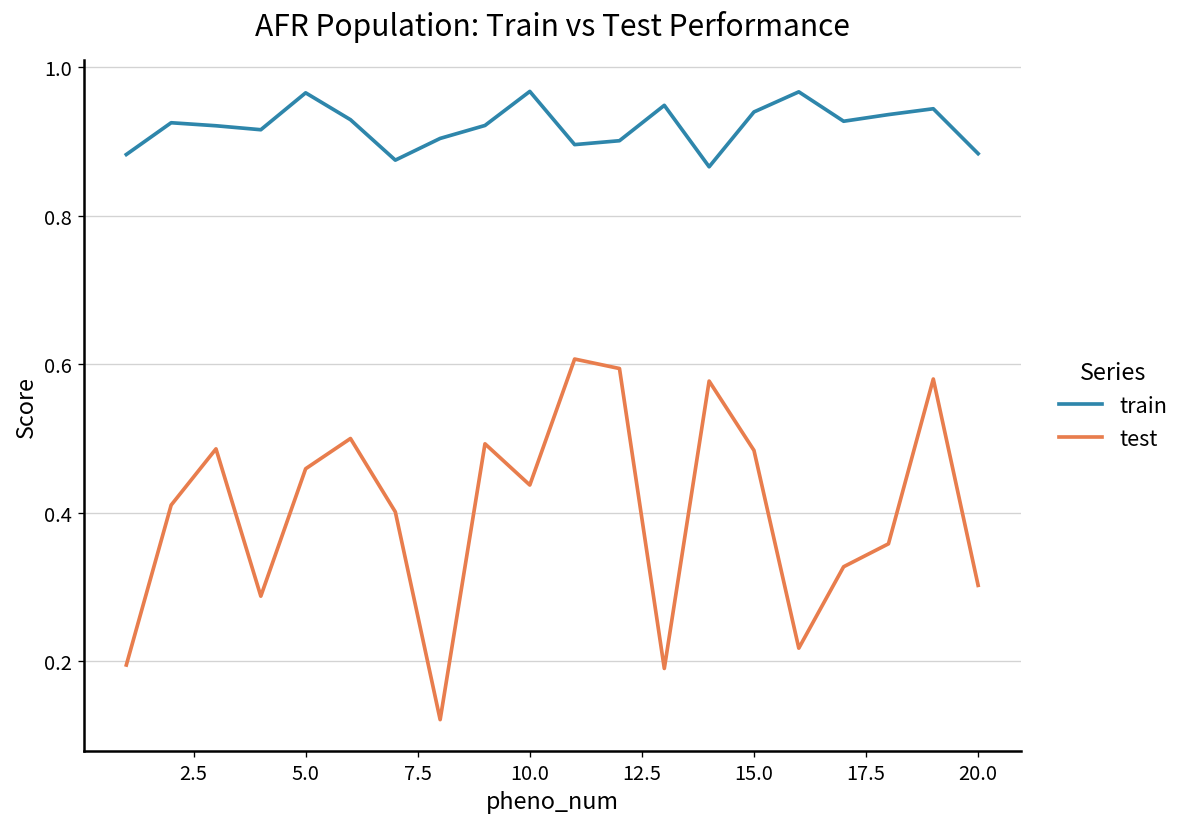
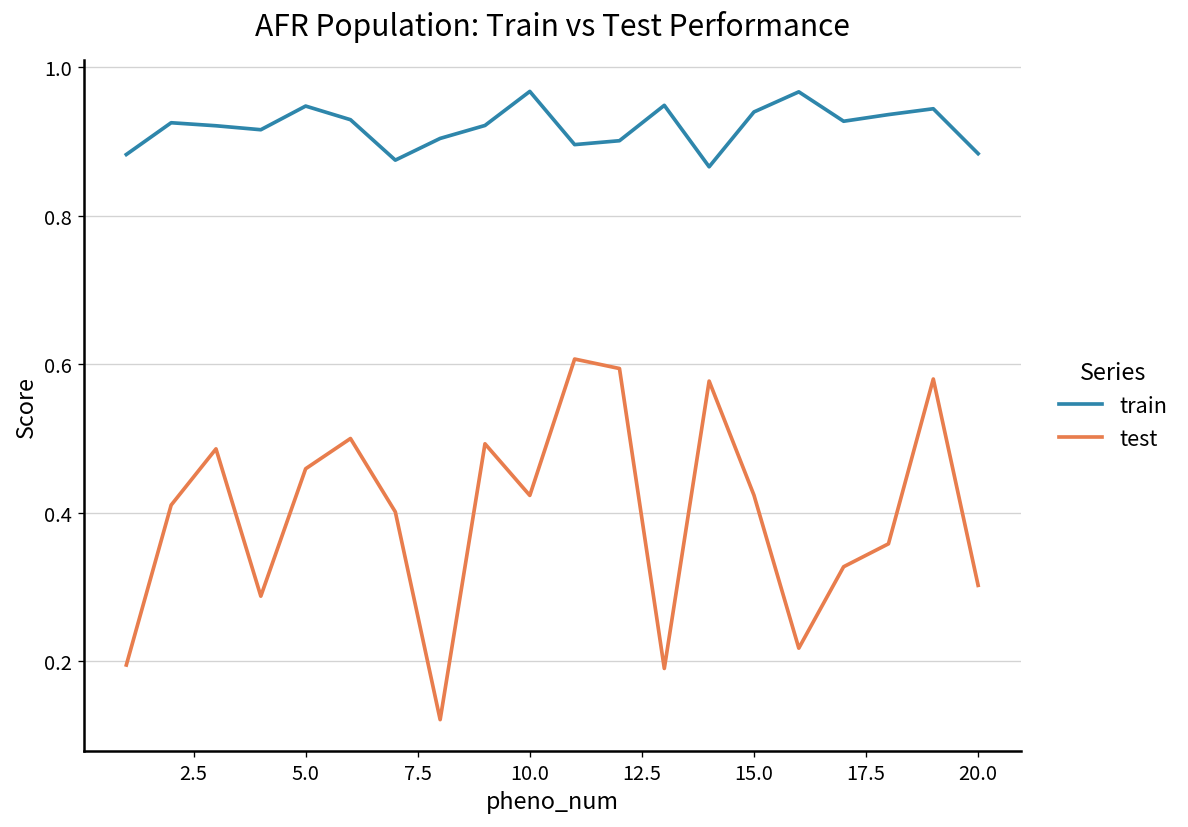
  {
    "train": {
-     "5.0": 0.97,
+     "5.0": 0.95,
      "10.0": 0.97,
      "15.0": 0.94,
      "20.0": 0.88
    },
    "test": {
      "5.0": 0.46,
-     "10.0": 0.44,
-     "15.0": 0.48,
+     "10.0": 0.42,
+     "15.0": 0.42,
      "20.0": 0.30
    }
  }
